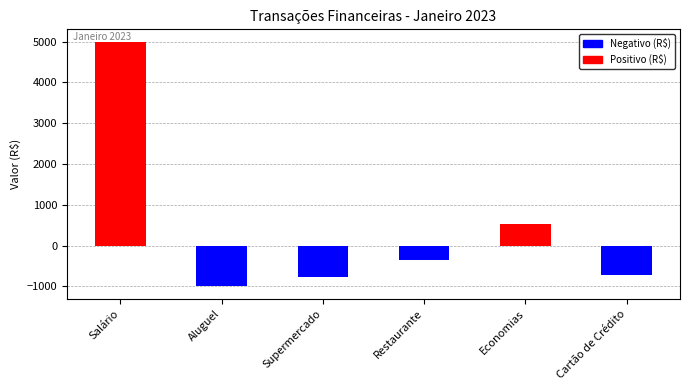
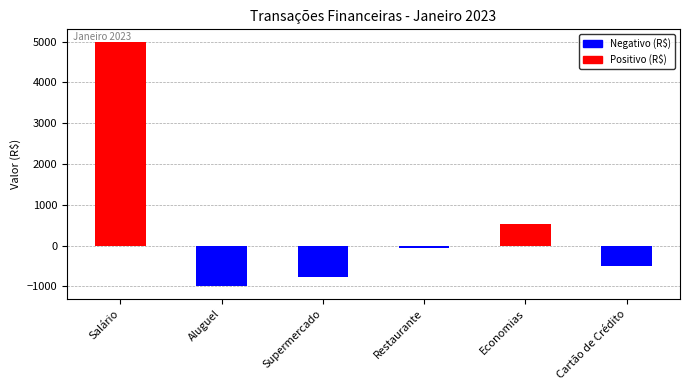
  {
    "Aluguel": -1000,
    "Supermercado": -800,
-   "Restaurante": -400,
+   "Restaurante": -100,
    "Economias": 500,
-   "Cartão de Crédito": -700
+   "Cartão de Crédito": -500
  }
